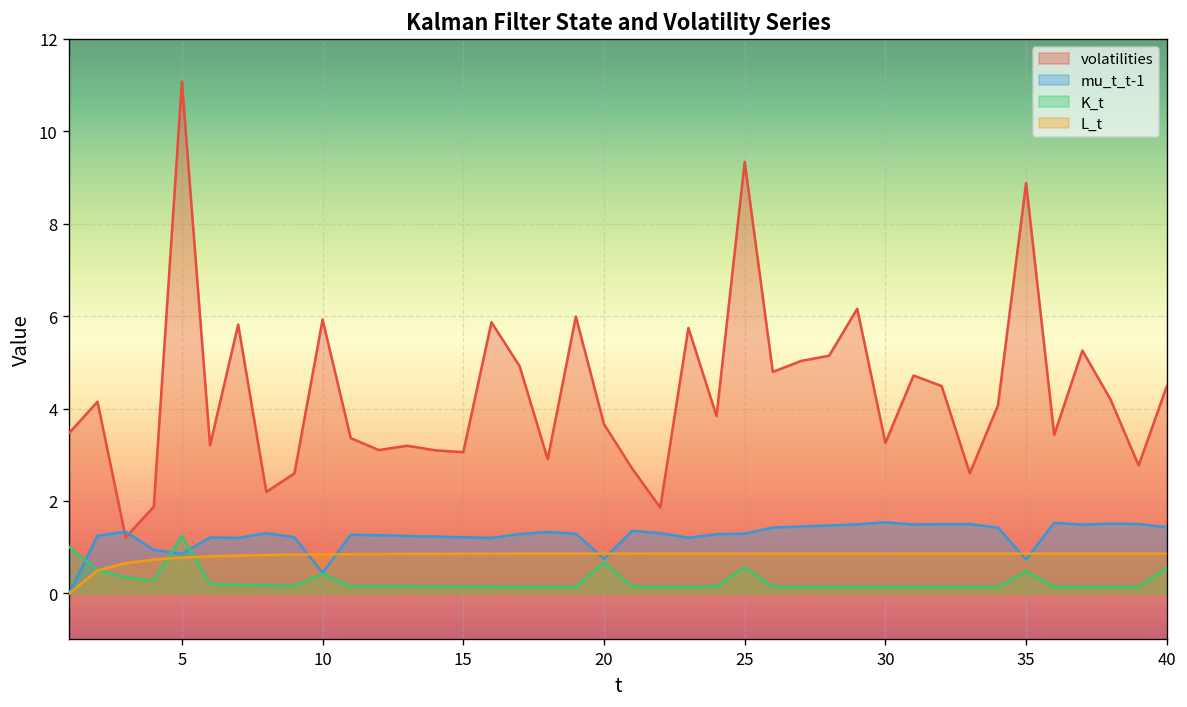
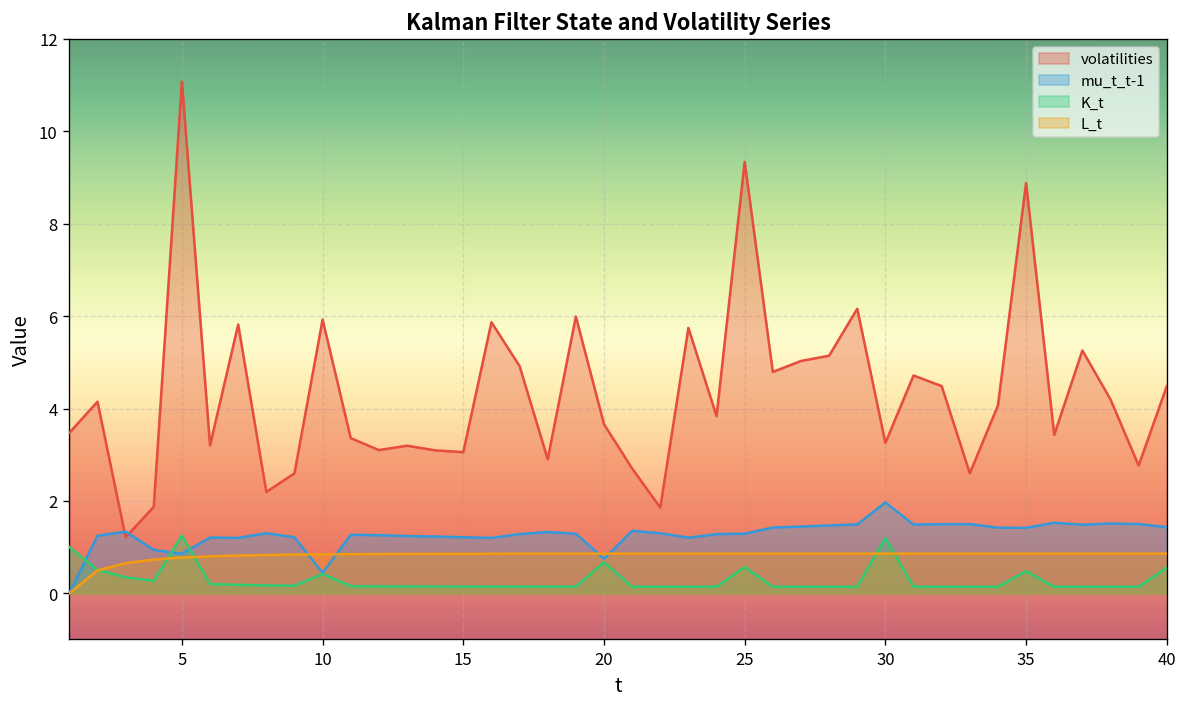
  {
    "mu_t_t-1": {
      "5": 0.9,
      "15": 1.2,
      "20": 0.7,
      "25": 1.3,
-     "30": 1.5,
-     "35": 0.7,
+     "30": 2.0,
+     "35": 1.4,
      "40": 1.4
    },
    "K_t": {
      "5": 1.3,
      "15": 0.1,
      "20": 0.7,
      "25": 0.6,
-     "30": 0.1,
+     "30": 1.2,
      "35": 0.5,
      "40": 0.6
    }
  }
